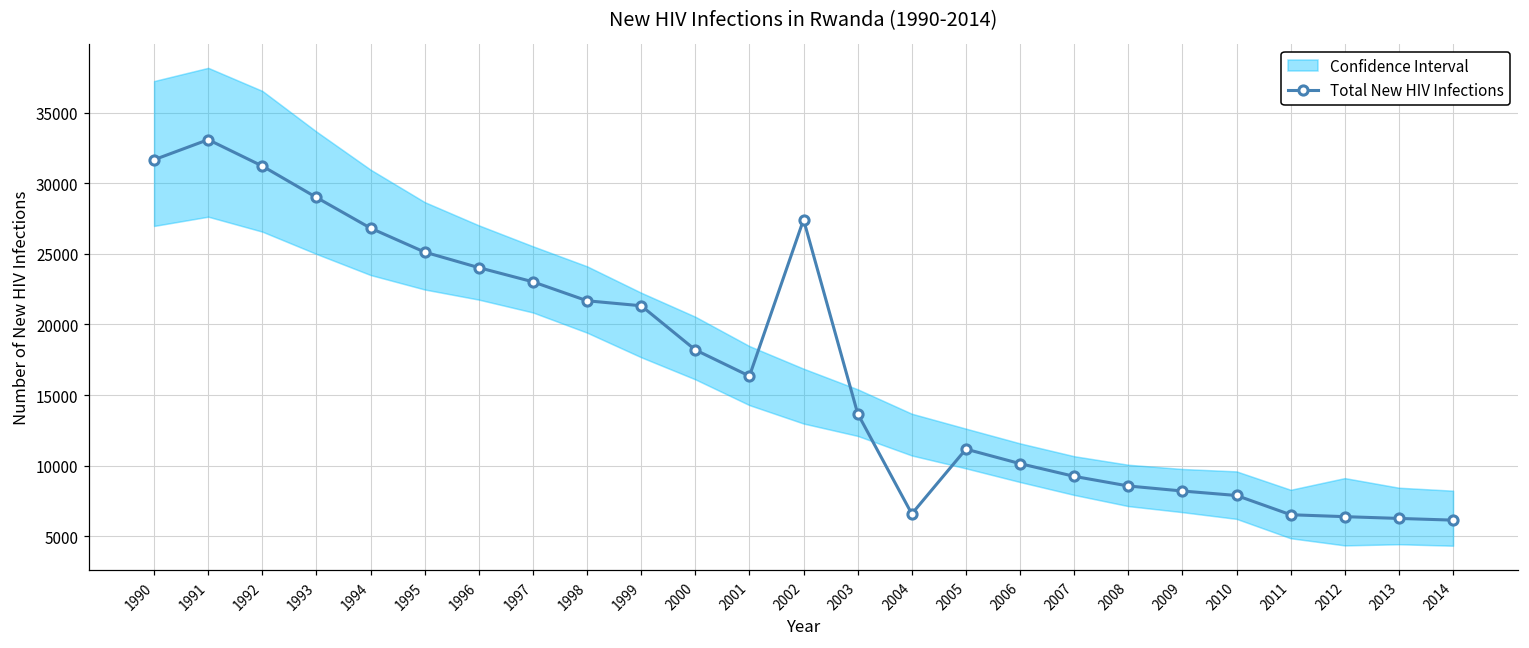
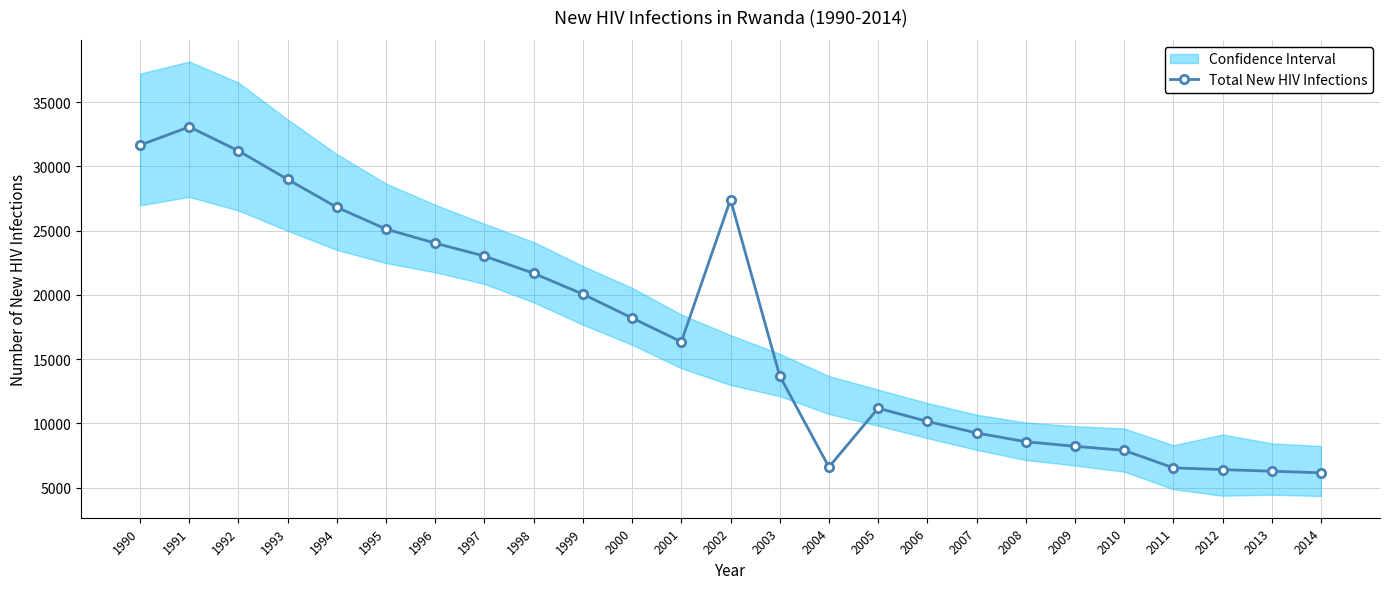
  {
    "Total New HIV Infections": {
      "1990": 31700,
      "1991": 33100,
      "1992": 31200,
      "1993": 29000,
      "1994": 26800,
      "1995": 25100,
      "1996": 24000,
      "1997": 23000,
      "1998": 21700,
-     "1999": 21300,
+     "1999": 20100,
      "2000": 18200,
      "2001": 16300,
      "2002": 27400,
      "2003": 13700,
      "2004": 6600,
      "2005": 11200,
      "2006": 10200,
      "2007": 9300,
      "2008": 8600,
      "2009": 8200,
      "2010": 7900,
      "2011": 6500,
      "2012": 6400,
      "2013": 6300,
      "2014": 6200
    }
  }
